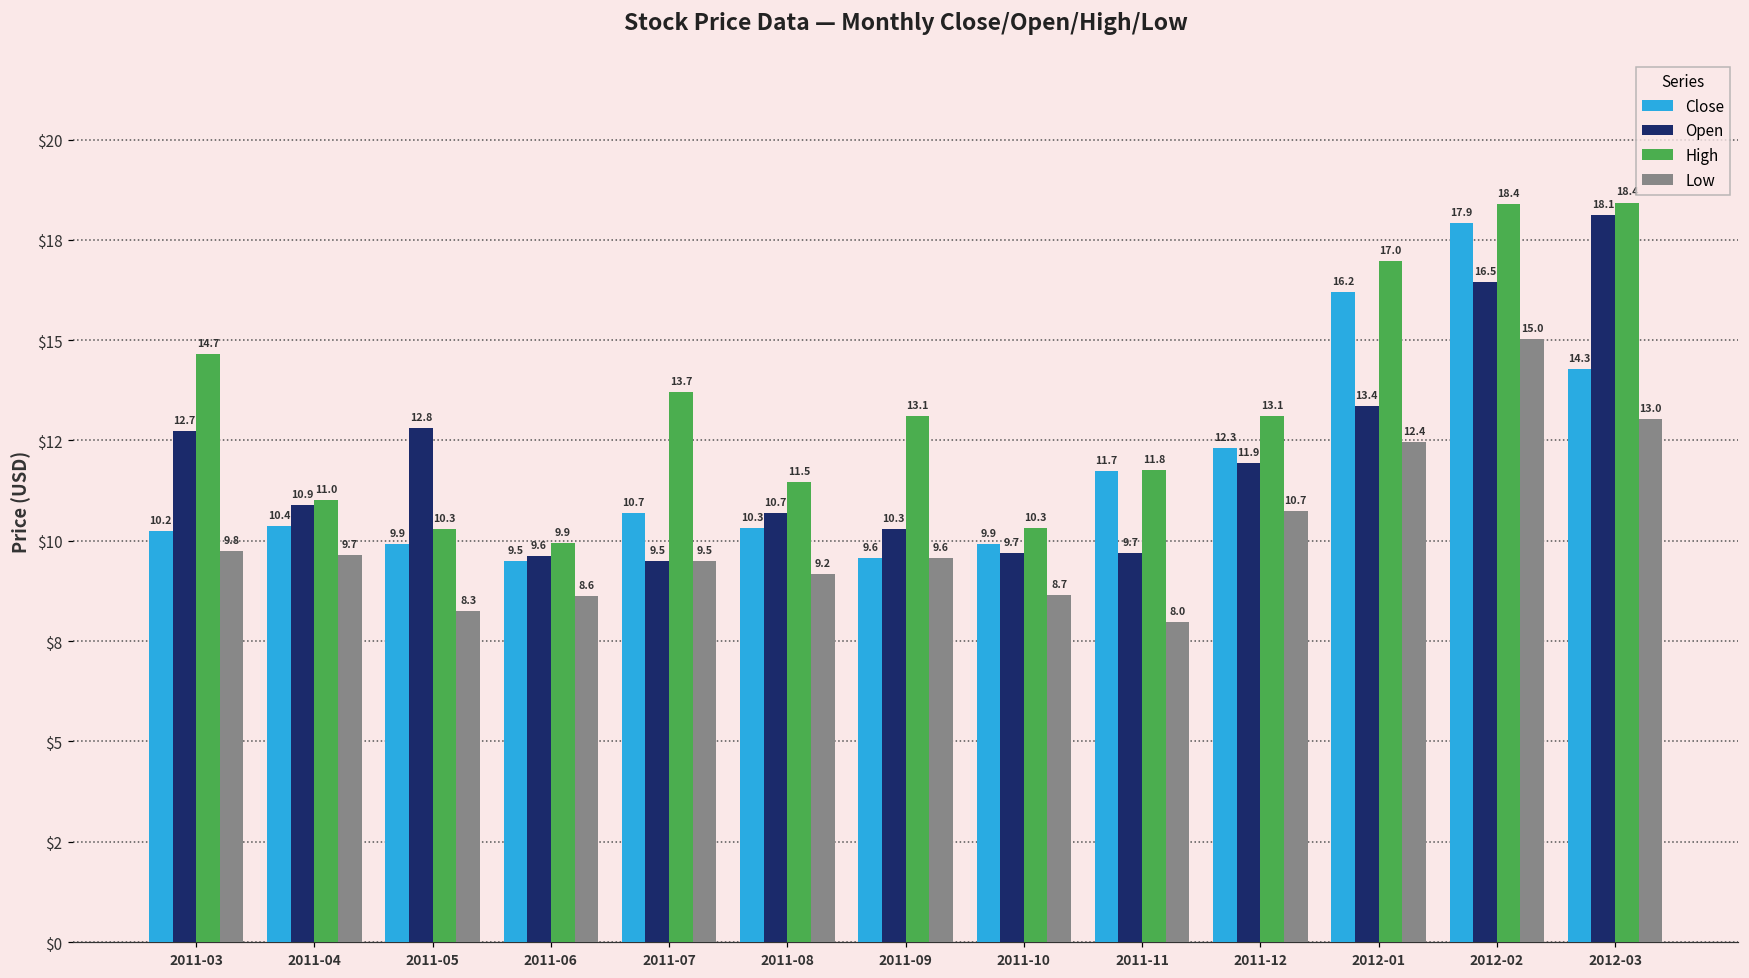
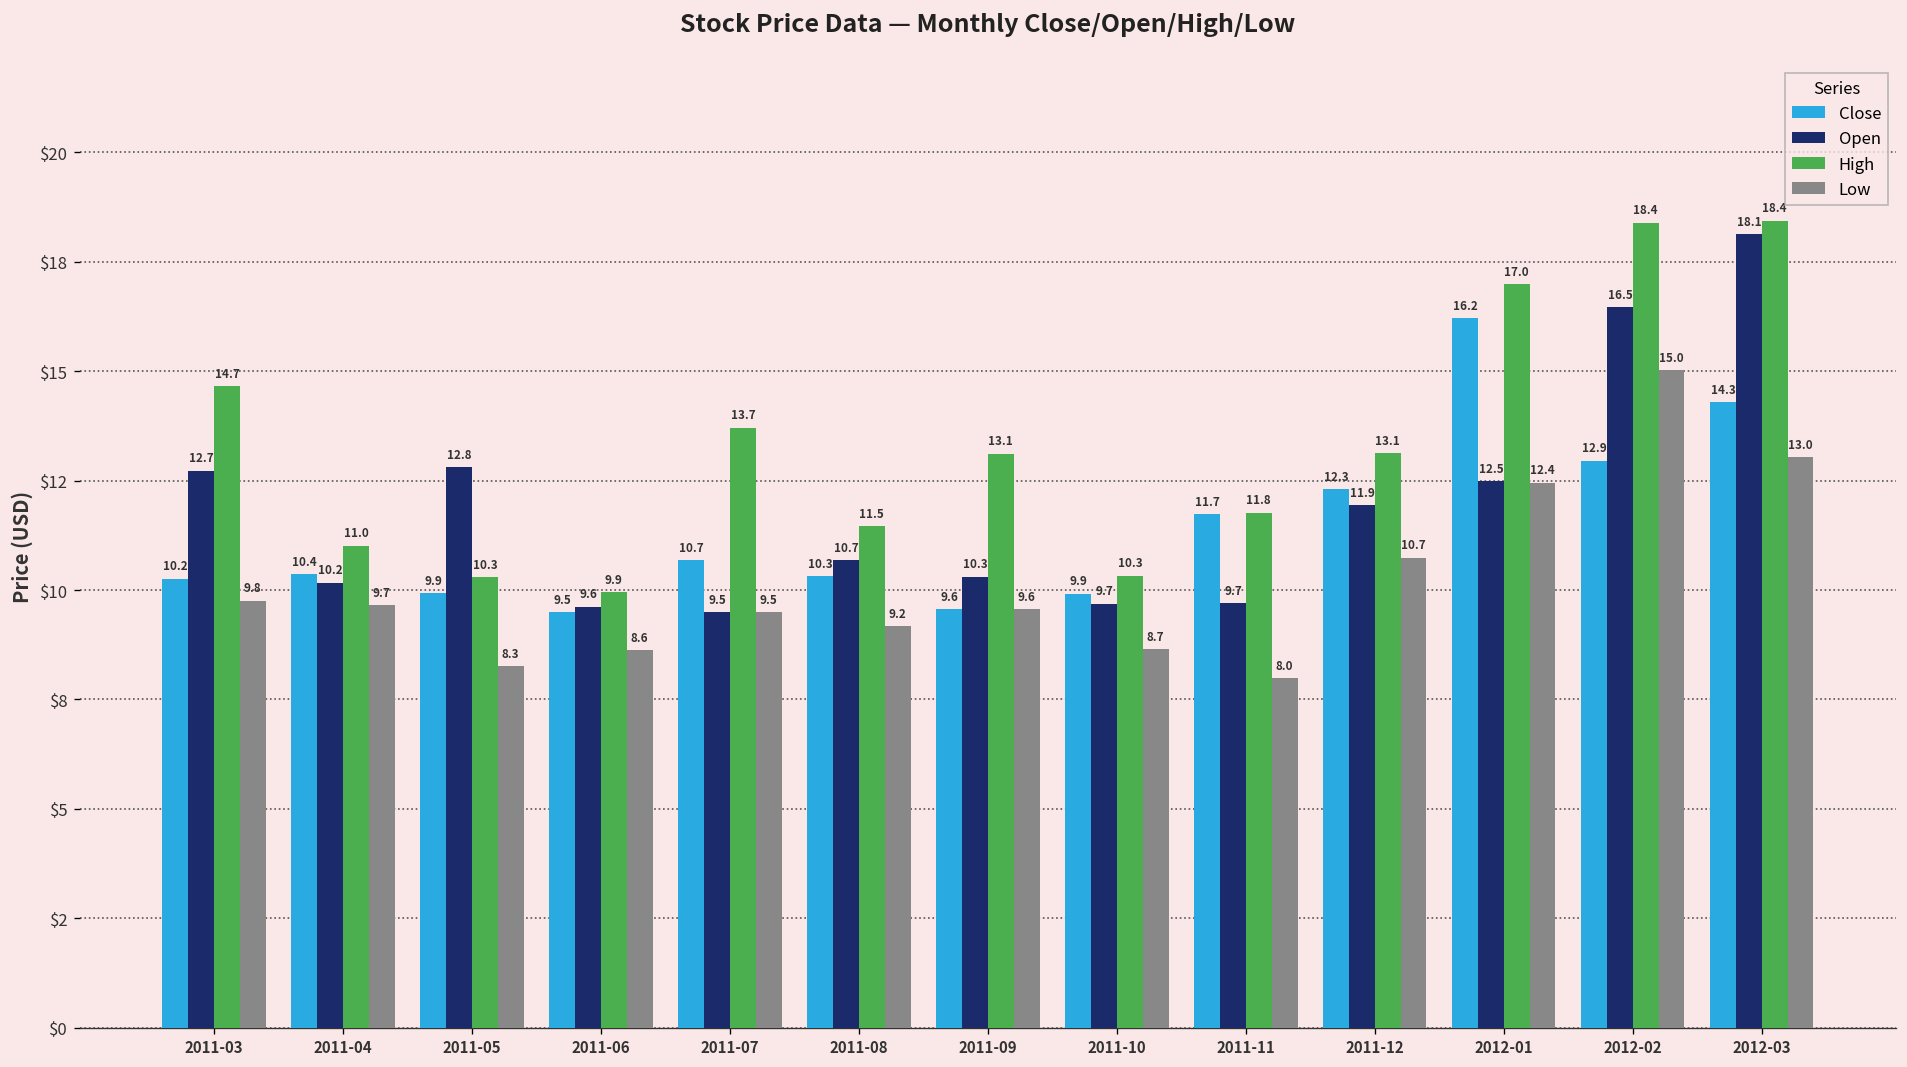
  {
    "Close": {
      "2011-03": 10.2,
      "2011-04": 10.4,
      "2011-05": 9.9,
      "2011-06": 9.5,
      "2011-07": 10.7,
      "2011-08": 10.3,
      "2011-09": 9.6,
      "2011-10": 9.9,
      "2011-11": 11.7,
      "2011-12": 12.3,
      "2012-01": 16.2,
-     "2012-02": 17.9,
+     "2012-02": 12.9,
      "2012-03": 14.3
    },
    "Open": {
      "2011-03": 12.7,
-     "2011-04": 10.9,
+     "2011-04": 10.2,
      "2011-05": 12.8,
      "2011-06": 9.6,
      "2011-07": 9.5,
      "2011-08": 10.7,
      "2011-09": 10.3,
      "2011-10": 9.7,
      "2011-11": 9.7,
      "2011-12": 11.9,
-     "2012-01": 13.4,
+     "2012-01": 12.5,
      "2012-02": 16.5,
      "2012-03": 18.1
    },
    "High": {
      "2011-03": 14.7,
      "2011-04": 11.0,
      "2011-05": 10.3,
      "2011-06": 9.9,
      "2011-07": 13.7,
      "2011-08": 11.5,
      "2011-09": 13.1,
      "2011-10": 10.3,
      "2011-11": 11.8,
      "2011-12": 13.1,
      "2012-01": 17.0,
      "2012-02": 18.4
    },
    "Low": {
      "2011-03": 9.8,
      "2011-04": 9.7,
      "2011-05": 8.3,
      "2011-06": 8.6,
      "2011-07": 9.5,
      "2011-08": 9.2,
      "2011-09": 9.6,
      "2011-10": 8.7,
      "2011-11": 8.0,
      "2011-12": 10.7,
      "2012-01": 12.4,
      "2012-02": 15.0,
      "2012-03": 13.0
    }
  }
